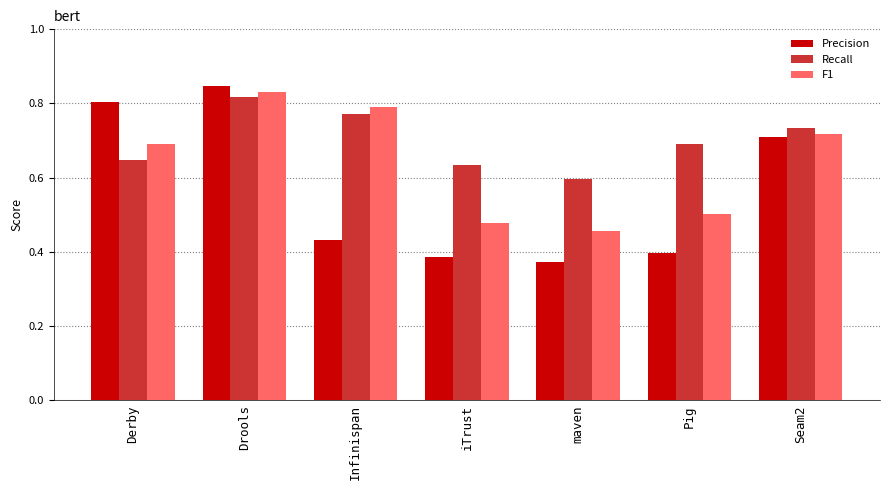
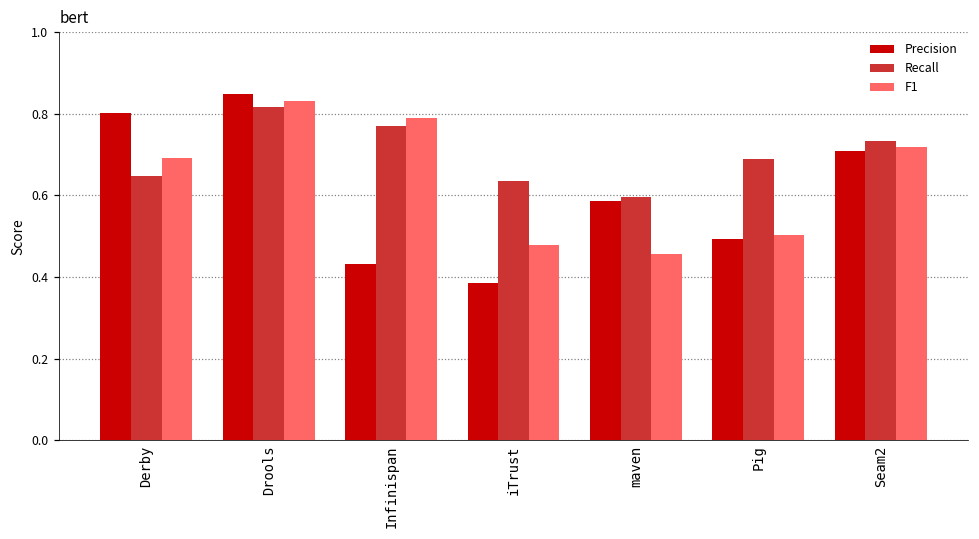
  {
    "Precision": {
      "Derby": 0.80,
      "Drools": 0.85,
      "Infinispan": 0.43,
      "iTrust": 0.39,
-     "maven": 0.37,
-     "Pig": 0.40,
+     "maven": 0.59,
+     "Pig": 0.49,
      "Seam2": 0.71
    },
    "Recall": {
      "Derby": 0.65,
      "Drools": 0.82,
      "Infinispan": 0.77,
      "iTrust": 0.63,
      "maven": 0.60,
      "Pig": 0.69,
      "Seam2": 0.73
    },
    "F1": {
      "Derby": 0.69,
      "Drools": 0.83,
      "Infinispan": 0.79,
      "iTrust": 0.48,
      "maven": 0.46,
      "Pig": 0.50,
      "Seam2": 0.72
    }
  }
